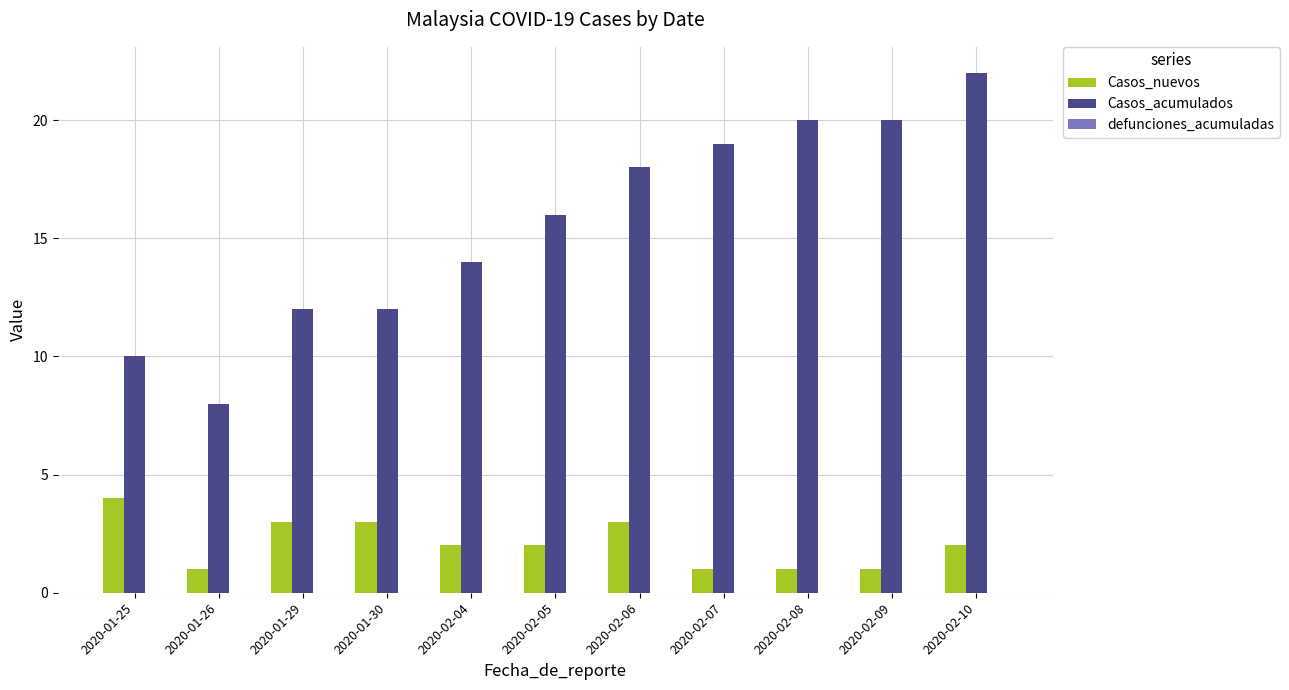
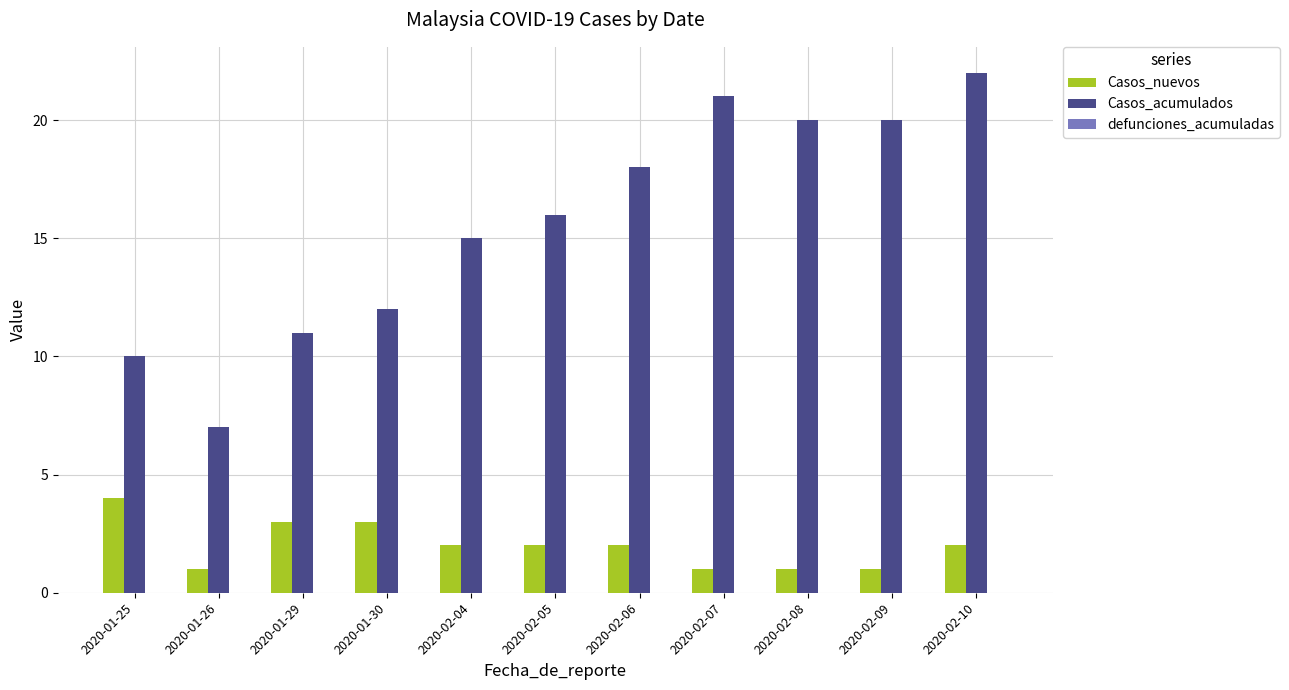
  {
    "Casos_nuevos": {
      "2020-01-25": 4,
      "2020-01-26": 1,
      "2020-01-29": 3,
      "2020-01-30": 3,
      "2020-02-04": 2,
      "2020-02-05": 2,
-     "2020-02-06": 3,
+     "2020-02-06": 2,
      "2020-02-07": 1,
      "2020-02-08": 1,
      "2020-02-09": 1,
      "2020-02-10": 2
    },
    "Casos_acumulados": {
      "2020-01-25": 10,
-     "2020-01-26": 8,
-     "2020-01-29": 12,
+     "2020-01-26": 7,
+     "2020-01-29": 11,
      "2020-01-30": 12,
-     "2020-02-04": 14,
+     "2020-02-04": 15,
      "2020-02-05": 16,
      "2020-02-06": 18,
-     "2020-02-07": 19,
+     "2020-02-07": 21,
      "2020-02-08": 20,
      "2020-02-09": 20,
      "2020-02-10": 22
    },
    "defunciones_acumuladas": {
      "2020-01-25": 0,
      "2020-01-26": 0,
      "2020-01-29": 0,
      "2020-01-30": 0,
      "2020-02-04": 0,
      "2020-02-05": 0,
      "2020-02-06": 0,
      "2020-02-07": 0,
      "2020-02-08": 0,
      "2020-02-09": 0,
      "2020-02-10": 0
    }
  }
